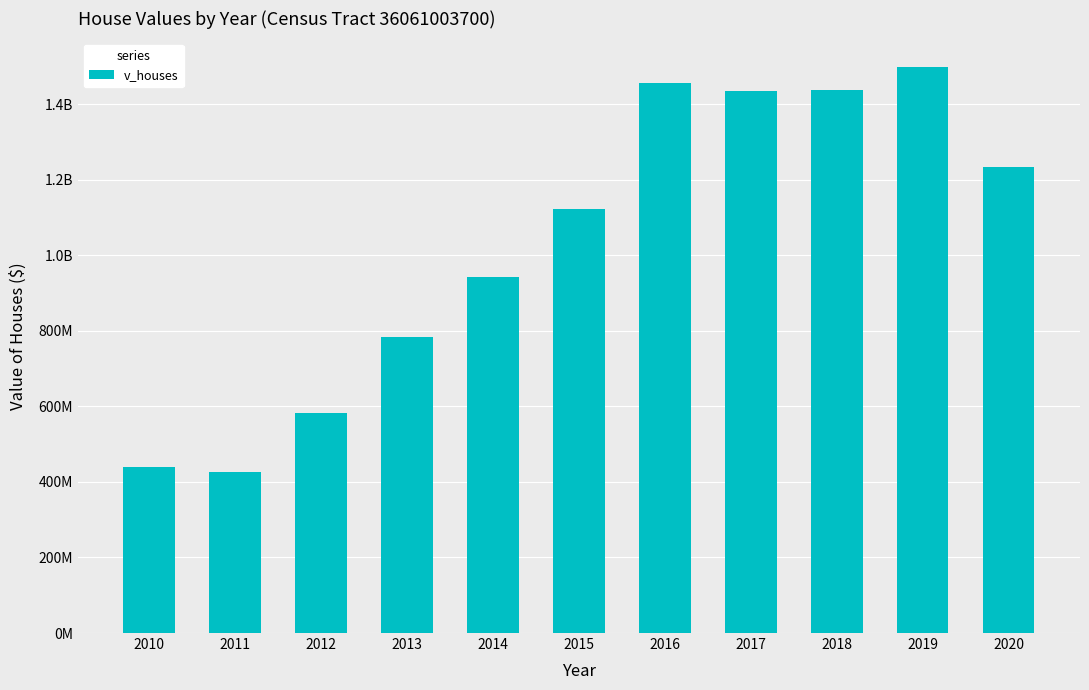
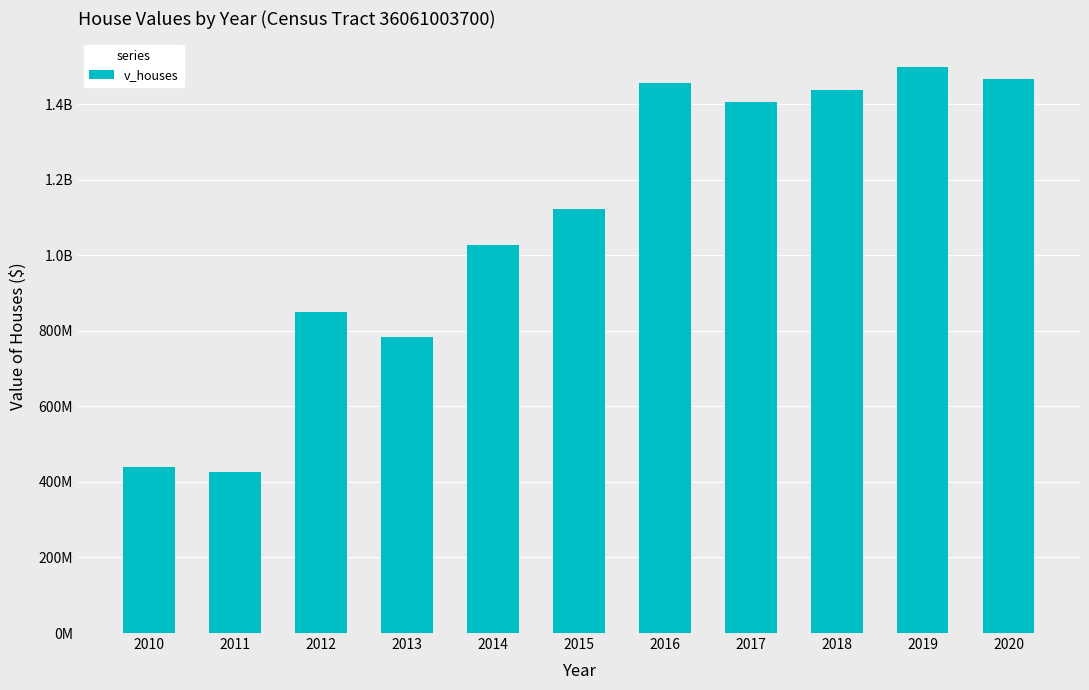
  {
    "2010": 440000000,
    "2011": 430000000,
-   "2012": 580000000,
+   "2012": 850000000,
    "2013": 780000000,
-   "2014": 940000000,
+   "2014": 1030000000,
    "2015": 1120000000,
    "2016": 1460000000,
-   "2017": 1430000000,
+   "2017": 1400000000,
    "2018": 1440000000,
    "2019": 1500000000,
-   "2020": 1230000000
+   "2020": 1470000000
  }
